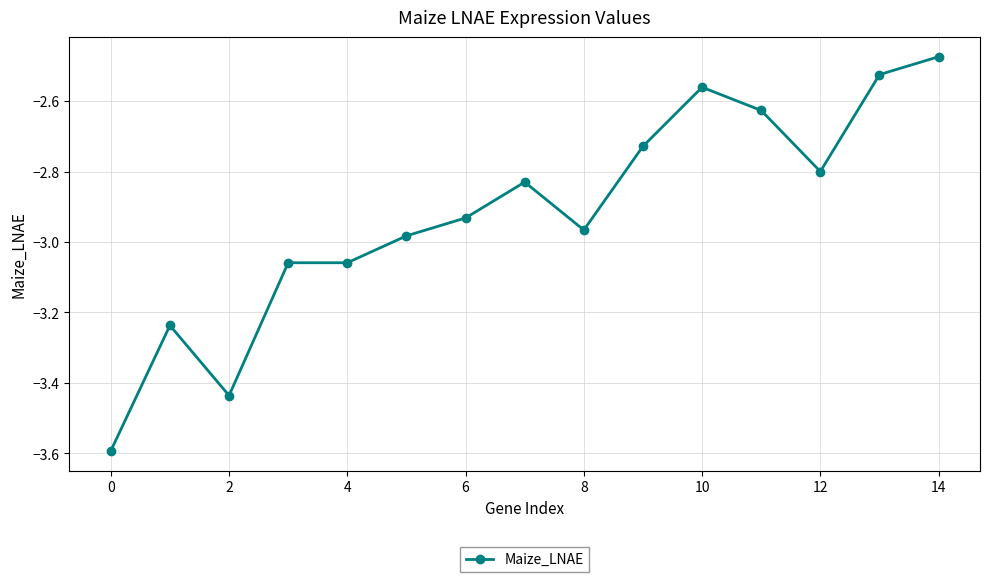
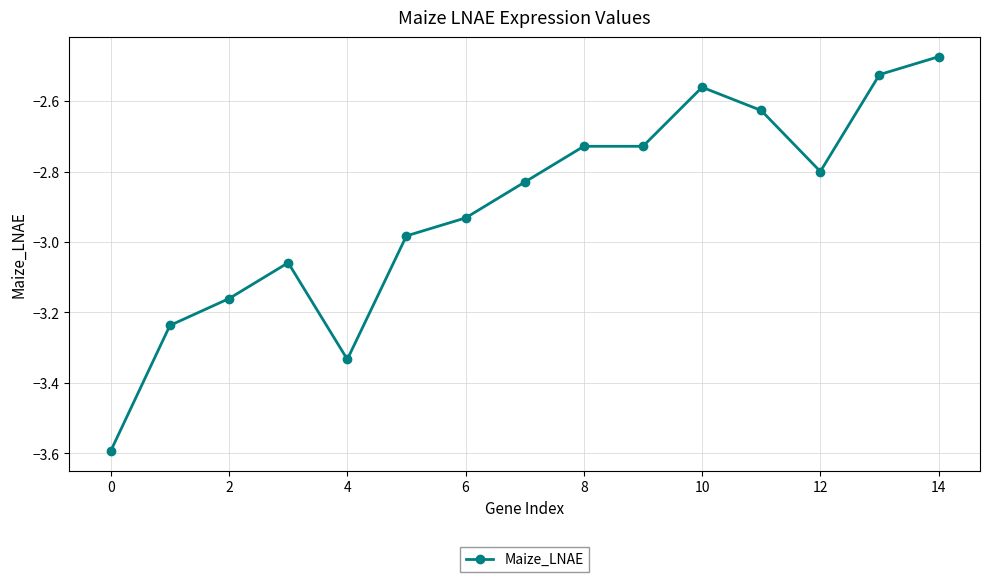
  {
    "0": -3.59,
-   "2": -3.44,
-   "4": -3.06,
+   "2": -3.16,
+   "4": -3.33,
    "6": -2.93,
-   "8": -2.97,
+   "8": -2.73,
    "10": -2.56,
    "12": -2.80,
    "14": -2.47
  }
